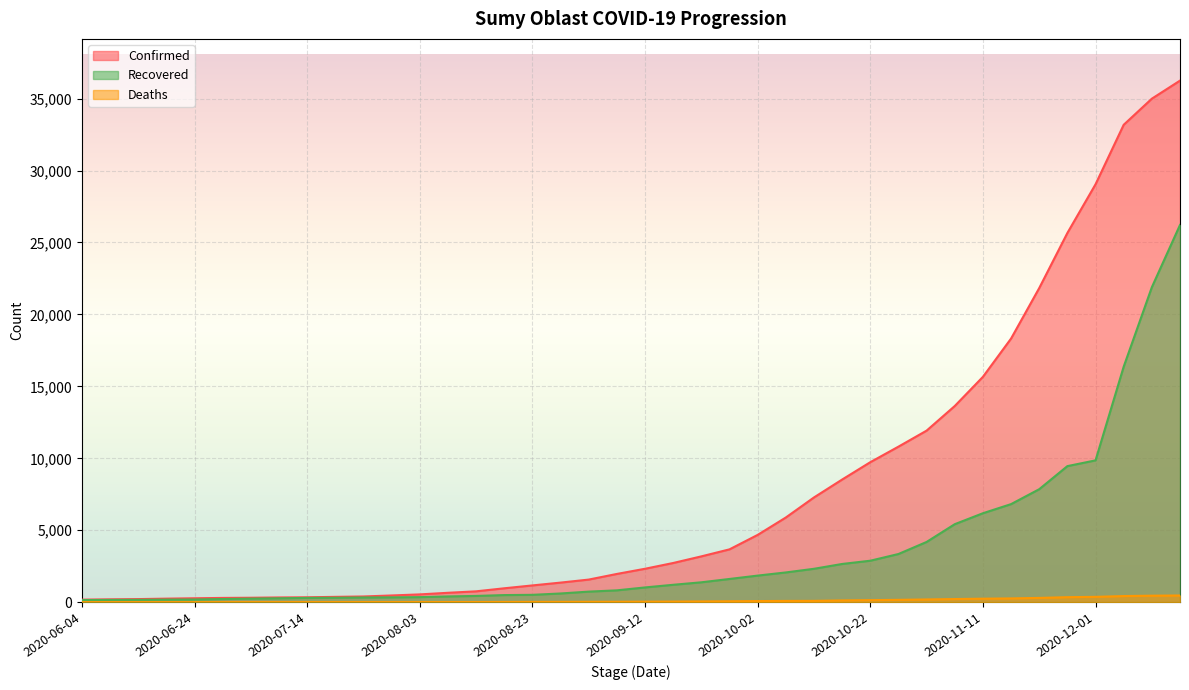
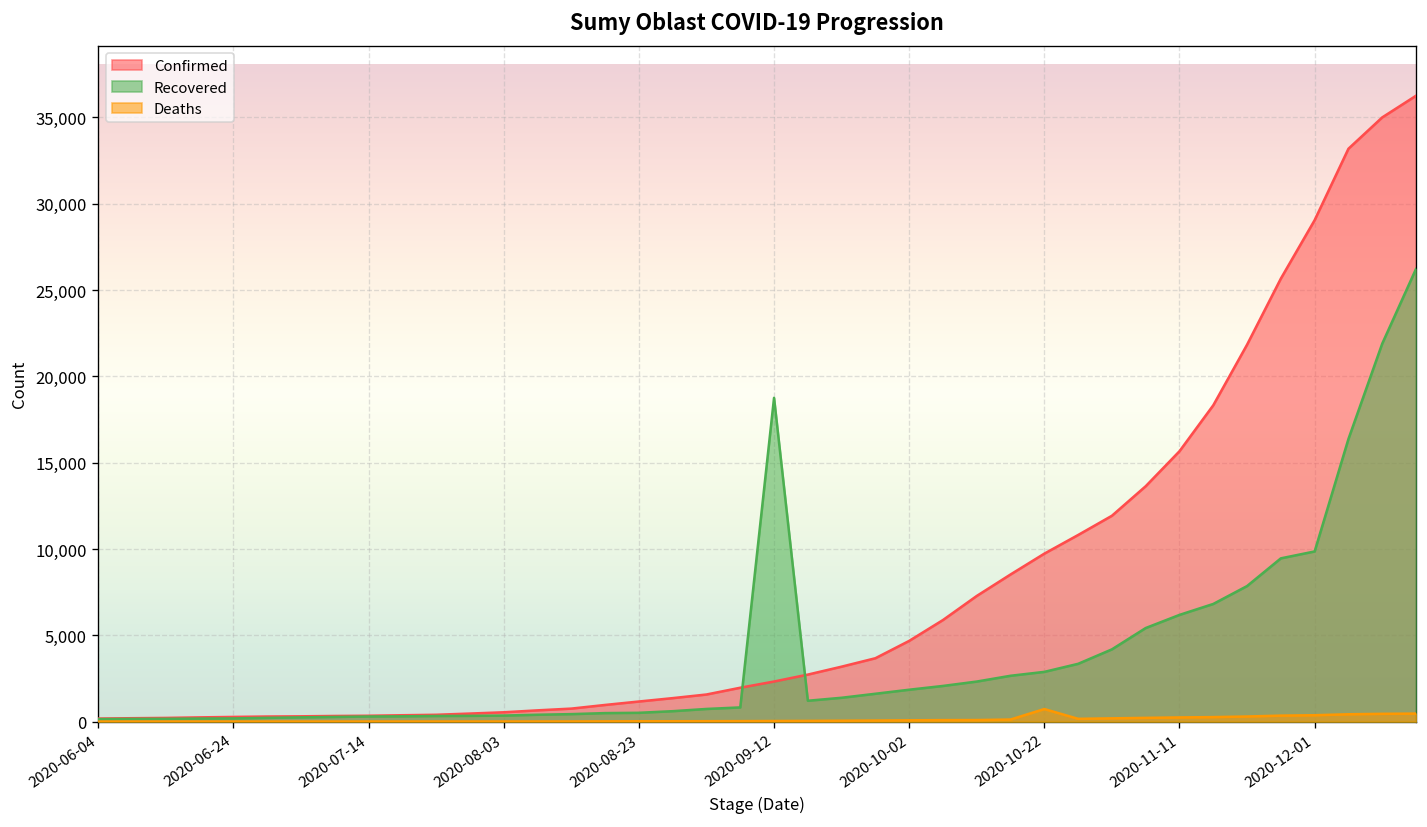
  {
    "Confirmed": {
      "2020-08-03": "500",
      "2020-08-23": "1,200",
      "2020-09-12": "2,300",
      "2020-10-02": "4,700",
      "2020-10-22": "9,700",
      "2020-11-11": "15,700",
      "2020-12-01": "29,000"
    },
    "Recovered": {
      "2020-08-03": "400",
      "2020-08-23": "500",
-     "2020-09-12": "1,000",
+     "2020-09-12": "18,800",
      "2020-10-02": "1,800",
      "2020-10-22": "2,900",
      "2020-11-11": "6,200",
      "2020-12-01": "9,900"
    },
    "Deaths": {
      "2020-06-24": "0",
      "2020-07-14": "0",
      "2020-08-03": "0",
      "2020-08-23": "0",
      "2020-09-12": "0",
      "2020-10-02": "100",
-     "2020-10-22": "100",
+     "2020-10-22": "700",
      "2020-11-11": "200",
      "2020-12-01": "400"
    }
  }
